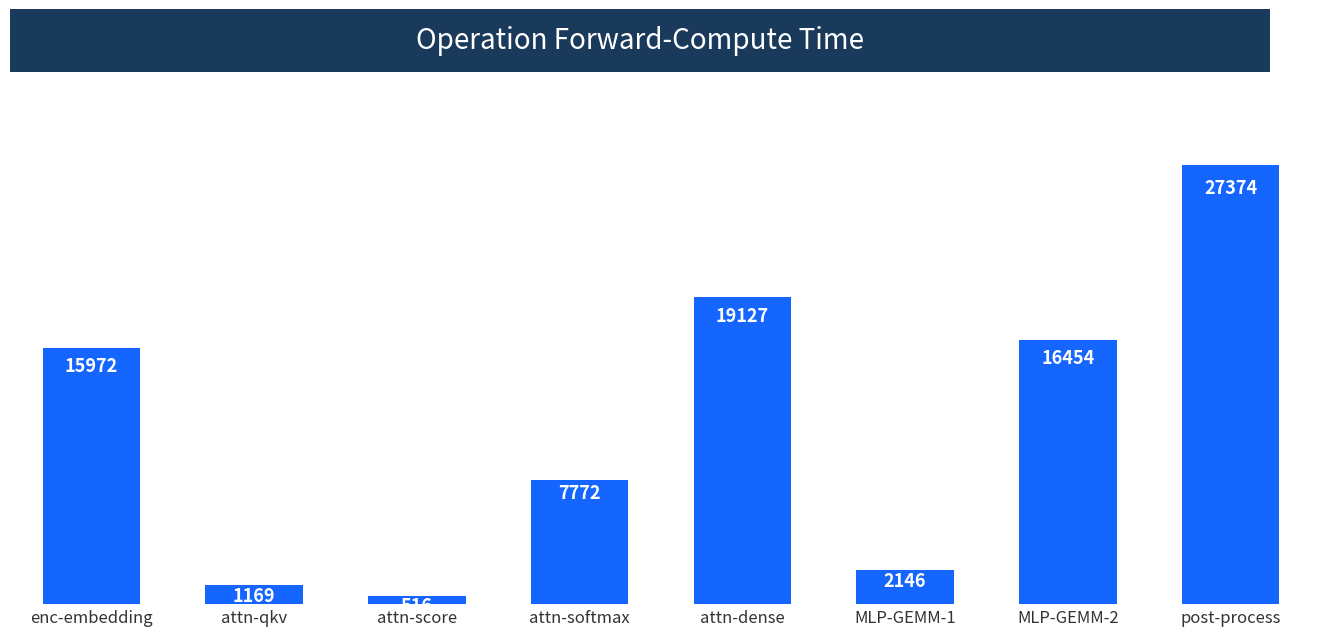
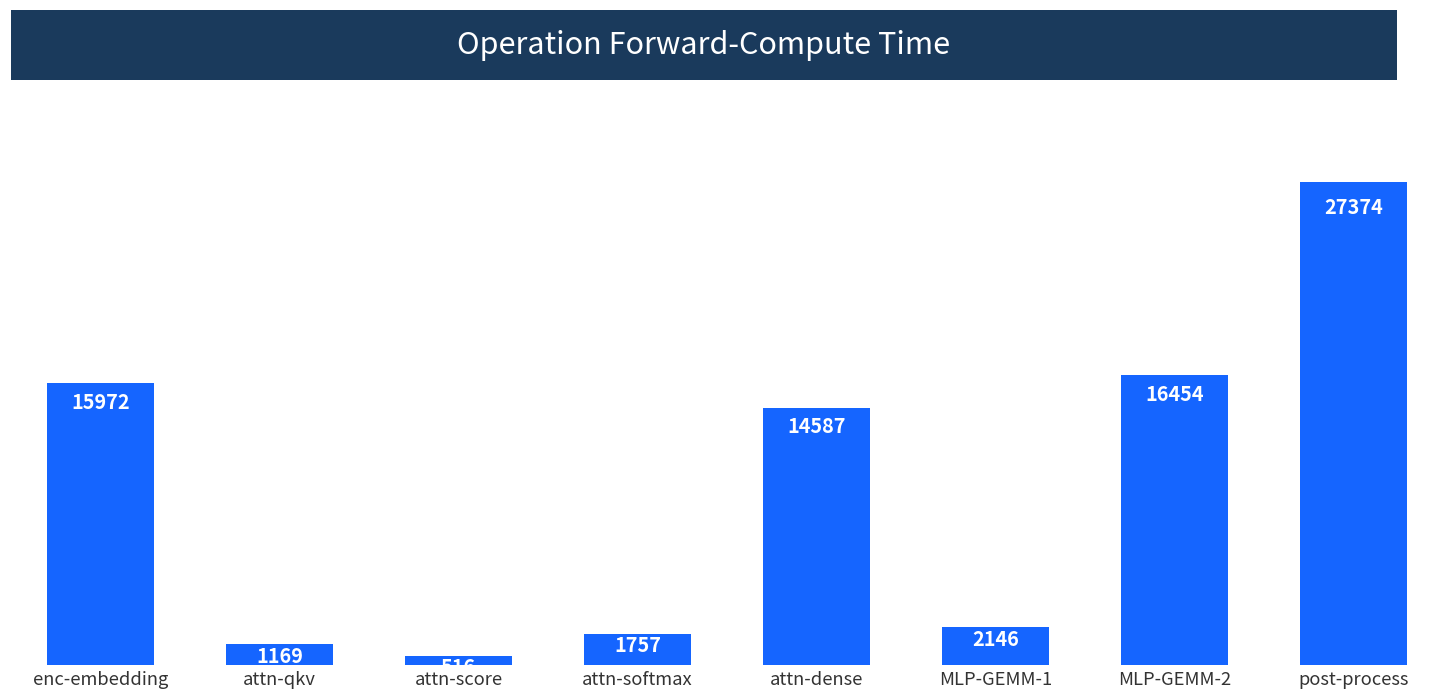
  {
    "enc-embedding": 15972,
    "attn-qkv": 1169,
-   "attn-softmax": 7772,
-   "attn-dense": 19127,
+   "attn-softmax": 1757,
+   "attn-dense": 14587,
    "MLP-GEMM-1": 2146,
    "MLP-GEMM-2": 16454,
    "post-process": 27374
  }
